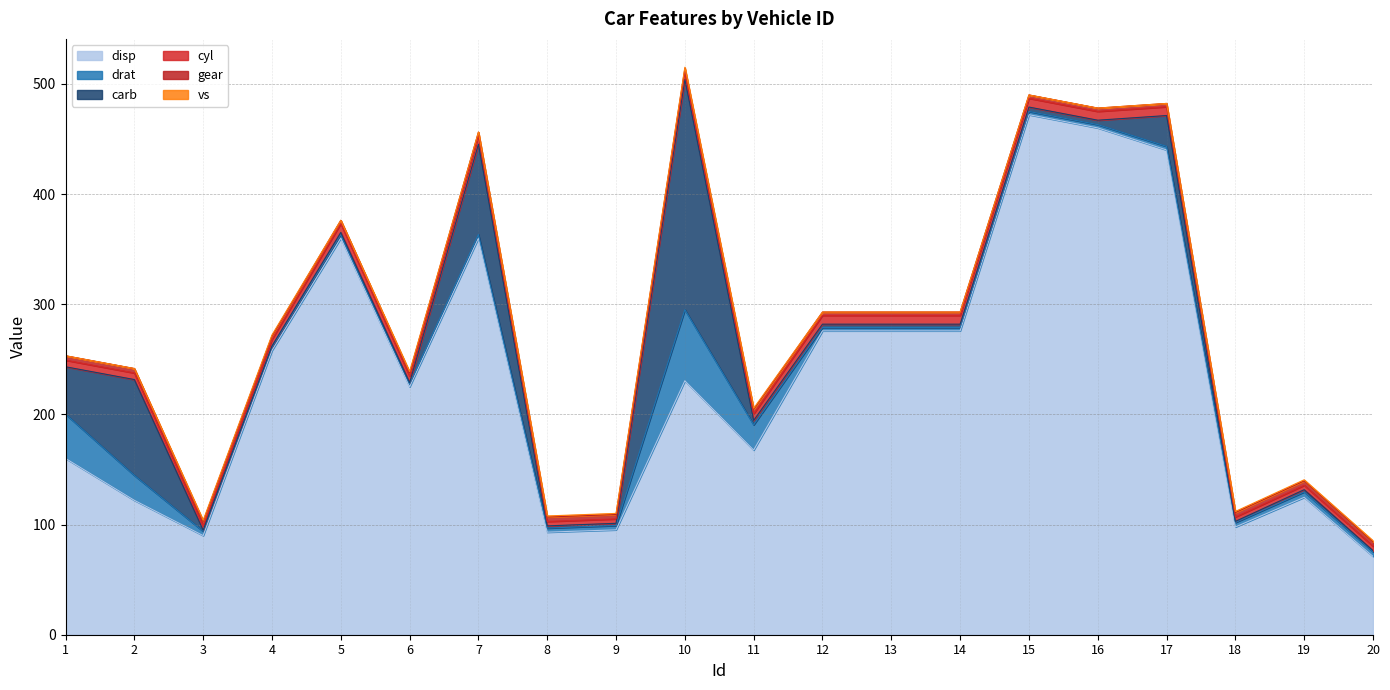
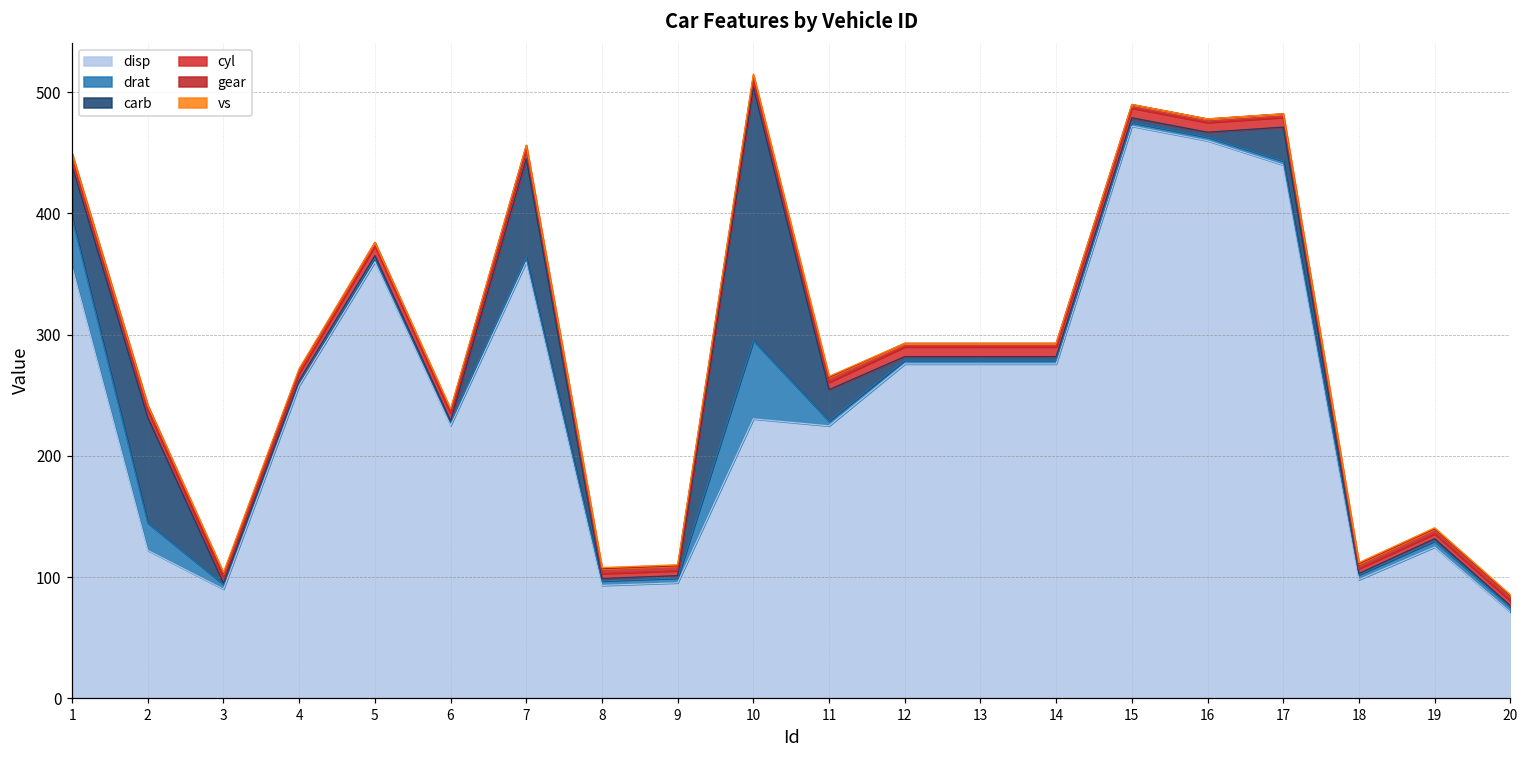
  {
    "disp": {
-     "1": 160,
+     "1": 356,
      "2": 122,
      "3": 90,
      "4": 258,
      "5": 360,
      "6": 225,
      "7": 360,
      "8": 93,
      "9": 95,
      "10": 231,
-     "11": 168,
+     "11": 225,
      "12": 276,
      "13": 276,
      "14": 276,
      "15": 472,
      "16": 460,
      "17": 440,
      "18": 98,
      "19": 125,
      "20": 71
    },
    "drat": {
      "1": 40,
      "2": 23,
      "7": 3,
      "10": 65,
-     "11": 23,
+     "11": 4,
      "12": 3,
      "13": 3,
      "14": 3,
      "15": 3,
      "16": 3,
      "17": 3
    },
    "carb": {
      "1": 43,
      "2": 87,
      "7": 82,
      "10": 209,
-     "11": 4,
+     "11": 26,
      "12": 3,
      "13": 3,
      "14": 3,
      "15": 4,
      "16": 4,
      "17": 28
    }
  }
